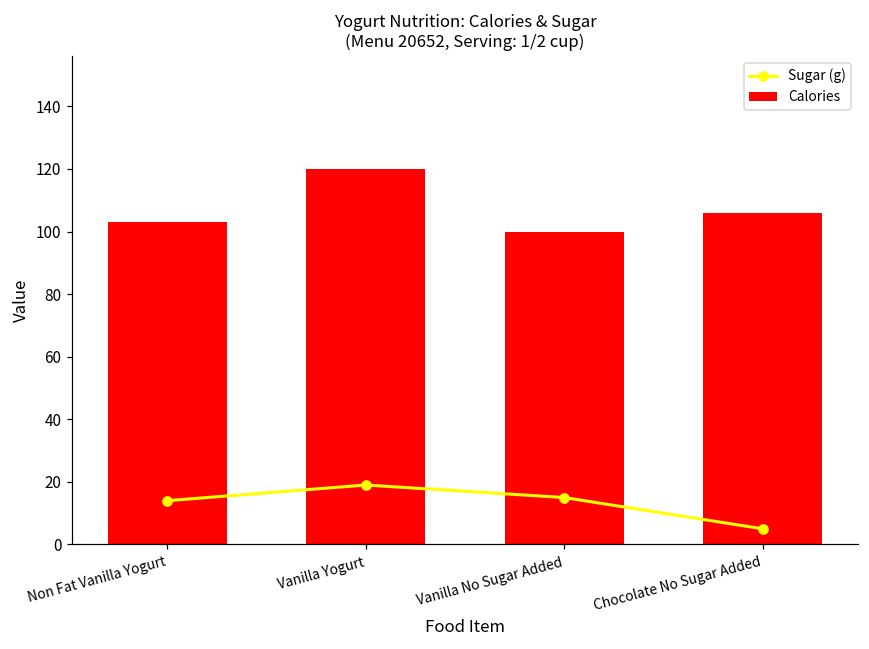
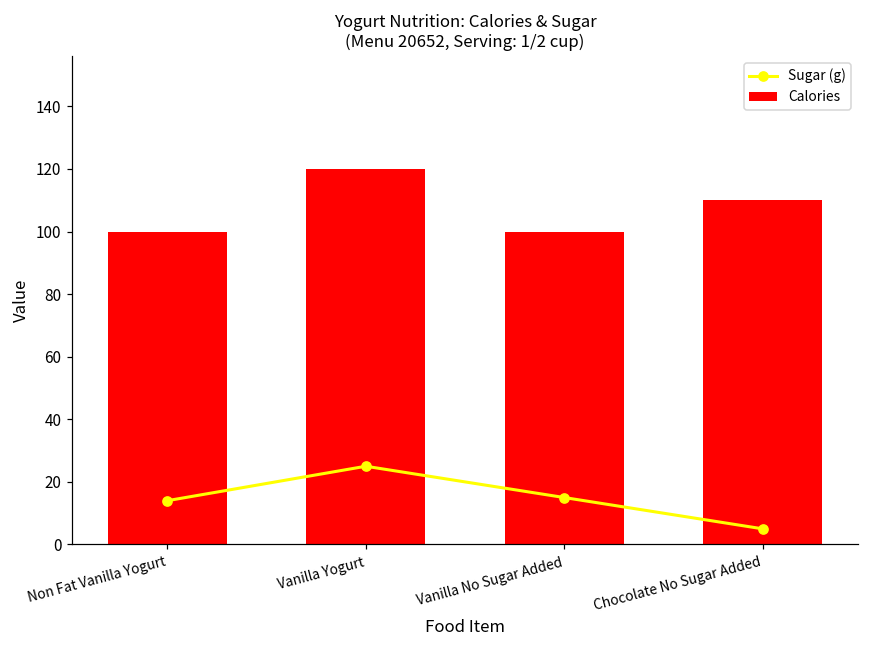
  {
    "Sugar (g)": {
      "Non Fat Vanilla Yogurt": 14,
-     "Vanilla Yogurt": 19,
+     "Vanilla Yogurt": 25,
      "Vanilla No Sugar Added": 15,
      "Chocolate No Sugar Added": 5
    },
    "Calories": {
-     "Non Fat Vanilla Yogurt": 103,
+     "Non Fat Vanilla Yogurt": 100,
      "Vanilla Yogurt": 120,
      "Vanilla No Sugar Added": 100,
-     "Chocolate No Sugar Added": 106
+     "Chocolate No Sugar Added": 110
    }
  }
